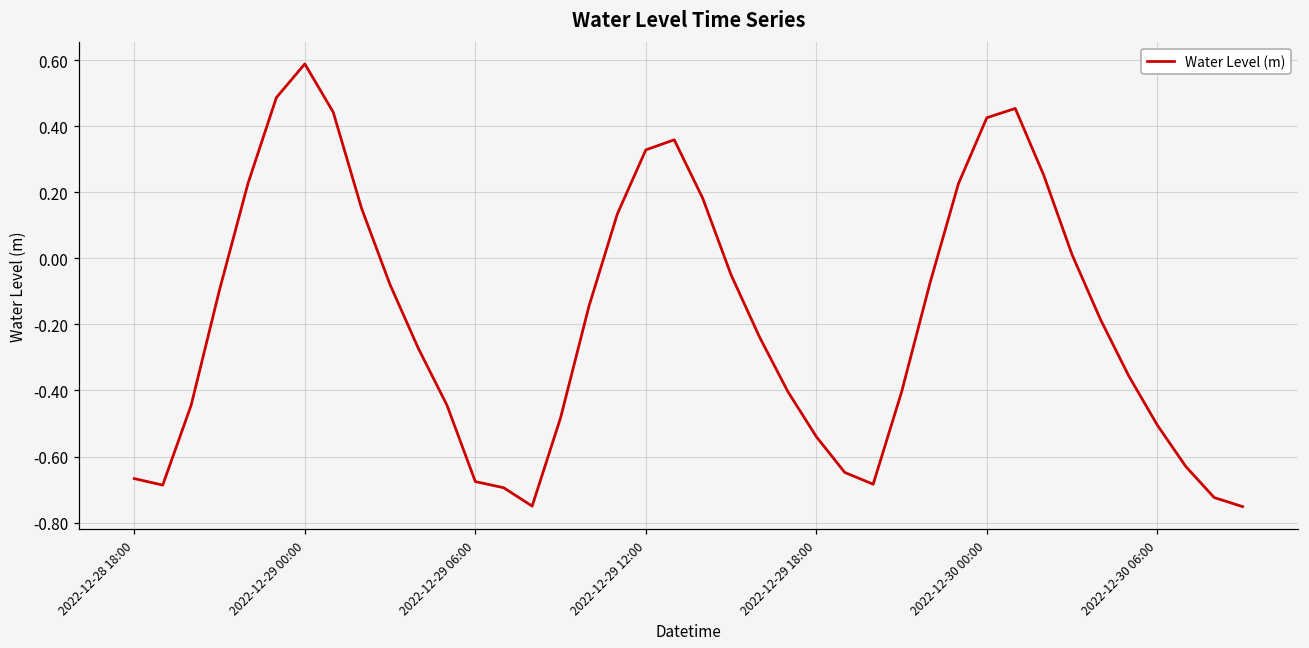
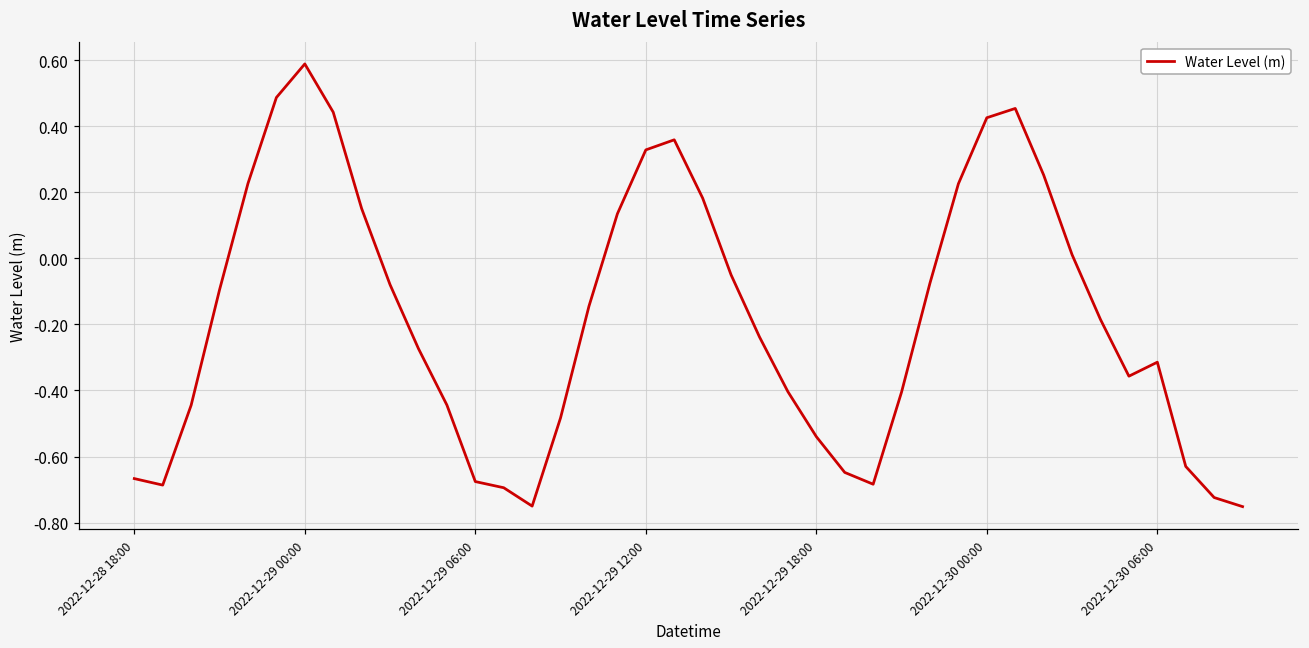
  {
    "2022-12-28 18:00": -0.67,
    "2022-12-29 00:00": 0.59,
    "2022-12-29 06:00": -0.68,
    "2022-12-29 12:00": 0.33,
    "2022-12-29 18:00": -0.54,
    "2022-12-30 00:00": 0.43,
-   "2022-12-30 06:00": -0.51
+   "2022-12-30 06:00": -0.31
  }
